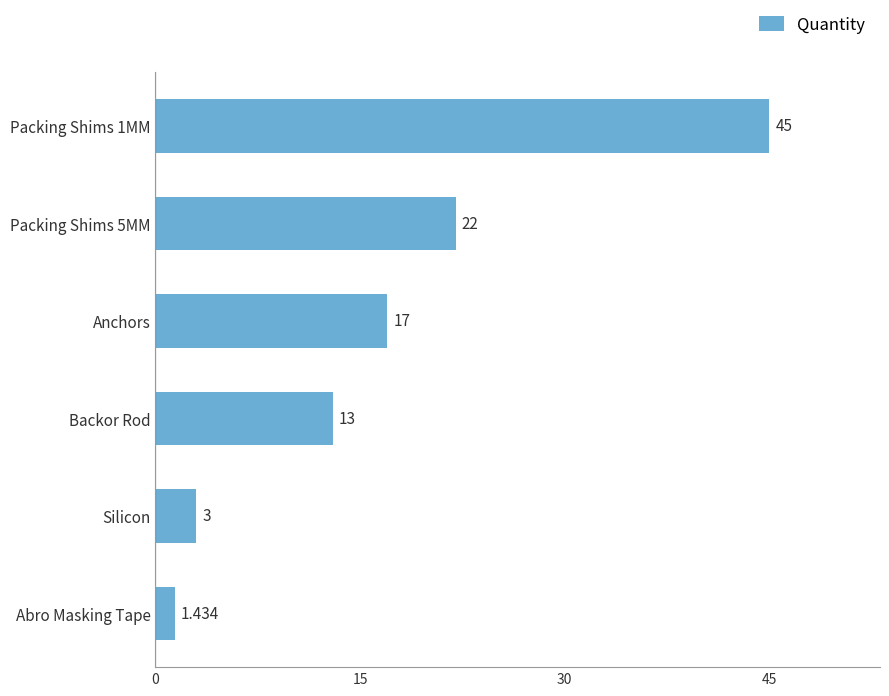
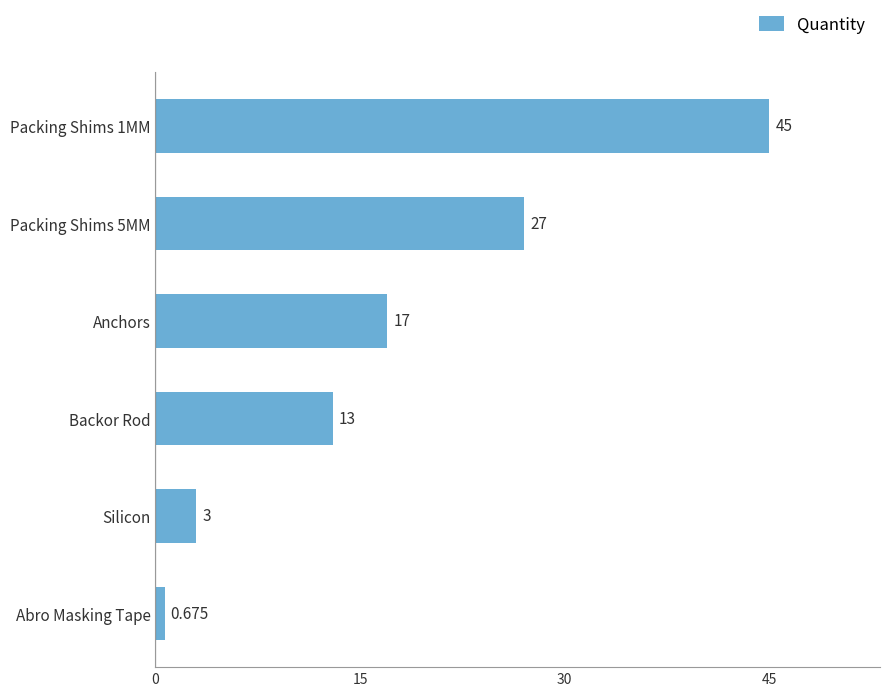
  {
    "Packing Shims 1MM": 45,
-   "Packing Shims 5MM": 22,
+   "Packing Shims 5MM": 27,
    "Anchors": 17,
    "Backor Rod": 13,
    "Silicon": 3,
-   "Abro Masking Tape": 1.434
+   "Abro Masking Tape": 0.675
  }
